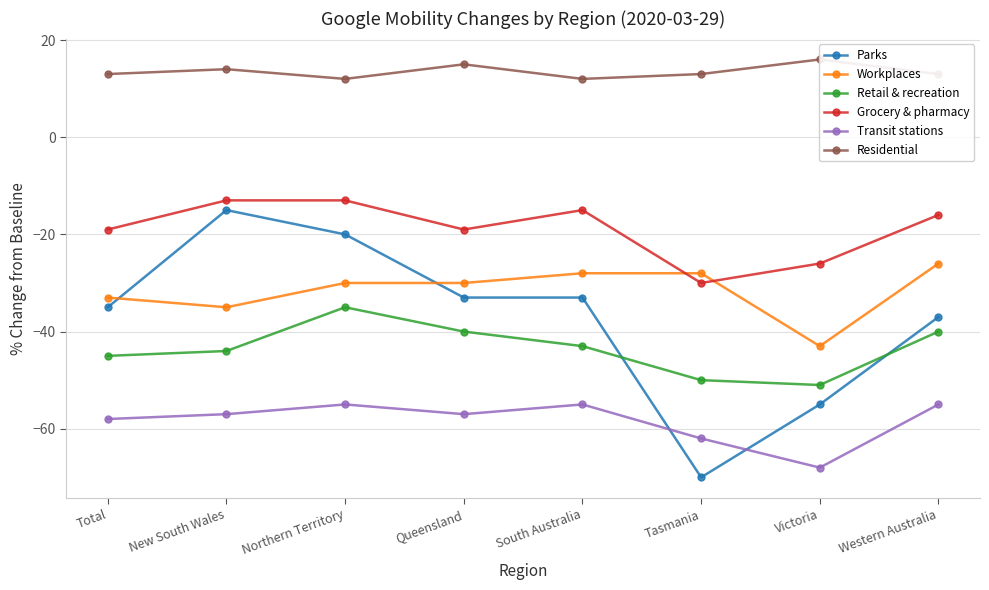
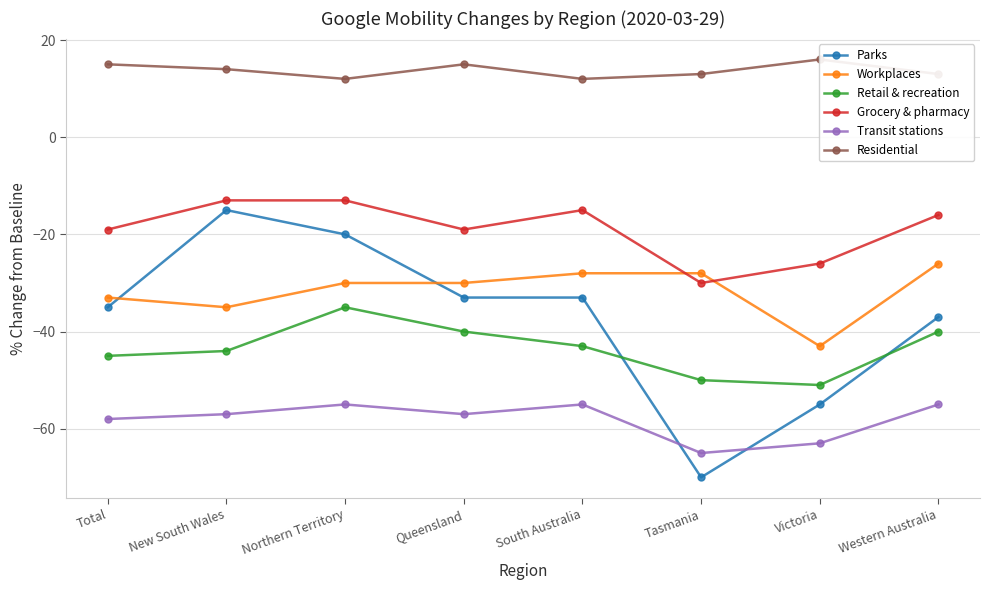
  {
    "Parks": {
      "Total": -35,
      "New South Wales": -15,
      "Northern Territory": -20,
      "Queensland": -33,
      "South Australia": -33,
      "Tasmania": -70,
      "Victoria": -55,
      "Western Australia": -37
    },
    "Workplaces": {
      "Total": -33,
      "New South Wales": -35,
      "Northern Territory": -30,
      "Queensland": -30,
      "South Australia": -28,
      "Tasmania": -28,
      "Victoria": -43,
      "Western Australia": -26
    },
    "Retail & recreation": {
      "Total": -45,
      "New South Wales": -44,
      "Northern Territory": -35,
      "Queensland": -40,
      "South Australia": -43,
      "Tasmania": -50,
      "Victoria": -51,
      "Western Australia": -40
    },
    "Grocery & pharmacy": {
      "Total": -19,
      "New South Wales": -13,
      "Northern Territory": -13,
      "Queensland": -19,
      "South Australia": -15,
      "Tasmania": -30,
      "Victoria": -26,
      "Western Australia": -16
    },
    "Transit stations": {
      "Total": -58,
      "New South Wales": -57,
      "Northern Territory": -55,
      "Queensland": -57,
      "South Australia": -55,
-     "Tasmania": -62,
-     "Victoria": -68,
+     "Tasmania": -65,
+     "Victoria": -63,
      "Western Australia": -55
    },
    "Residential": {
-     "Total": 13,
+     "Total": 15,
      "New South Wales": 14,
      "Northern Territory": 12,
      "Queensland": 15,
      "South Australia": 12,
      "Tasmania": 13
    }
  }
